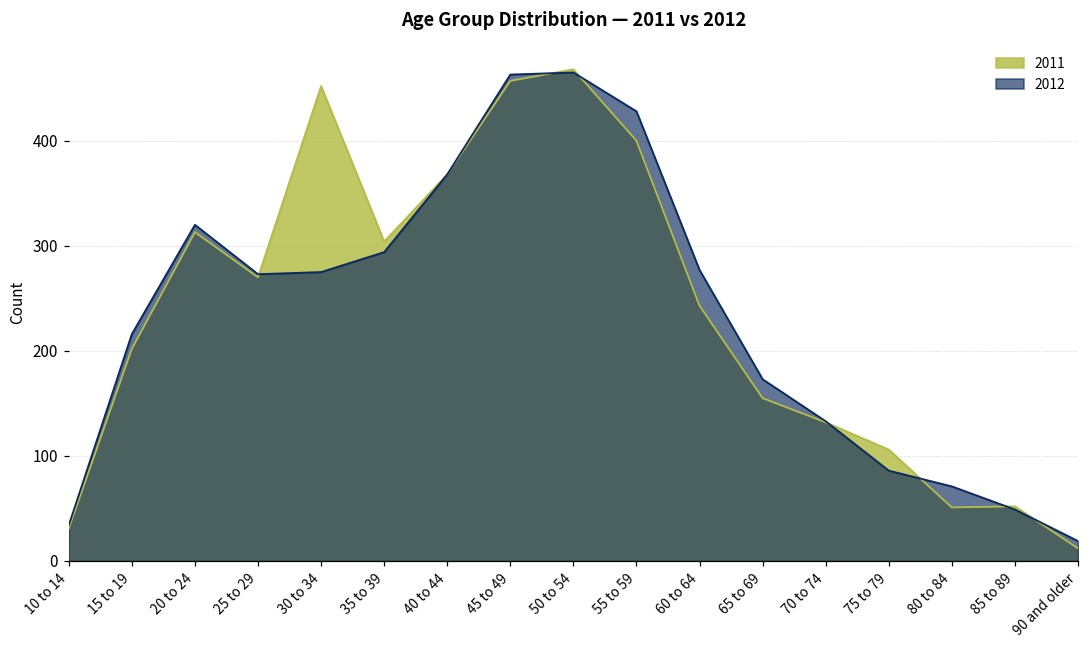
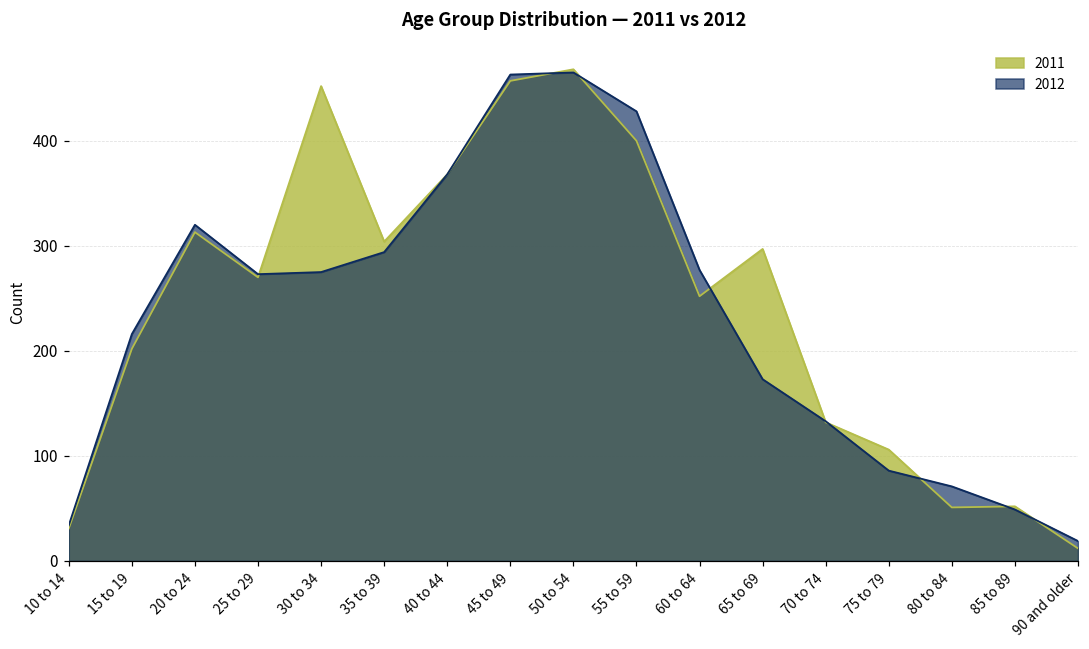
  {
    "2011": {
      "10 to 14": 30,
      "15 to 19": 200,
      "20 to 24": 310,
      "25 to 29": 270,
      "30 to 34": 450,
      "35 to 39": 300,
      "45 to 49": 460,
      "50 to 54": 470,
      "55 to 59": 400,
-     "60 to 64": 240,
-     "65 to 69": 160,
+     "60 to 64": 250,
+     "65 to 69": 300,
      "75 to 79": 110,
      "80 to 84": 50,
      "85 to 89": 50,
      "90 and older": 10
    },
    "2012": {
      "10 to 14": 30,
      "15 to 19": 220,
      "20 to 24": 320,
      "25 to 29": 270,
      "30 to 34": 280,
      "35 to 39": 290,
      "45 to 49": 460,
      "50 to 54": 470,
      "55 to 59": 430,
      "60 to 64": 280,
      "65 to 69": 170,
      "75 to 79": 90,
      "80 to 84": 70,
      "85 to 89": 50,
      "90 and older": 20
    }
  }
